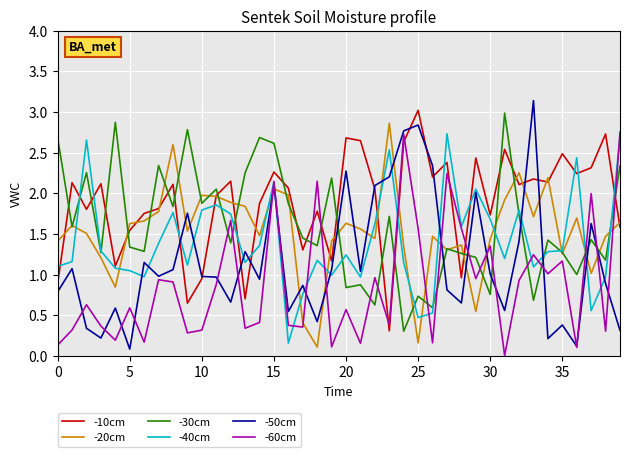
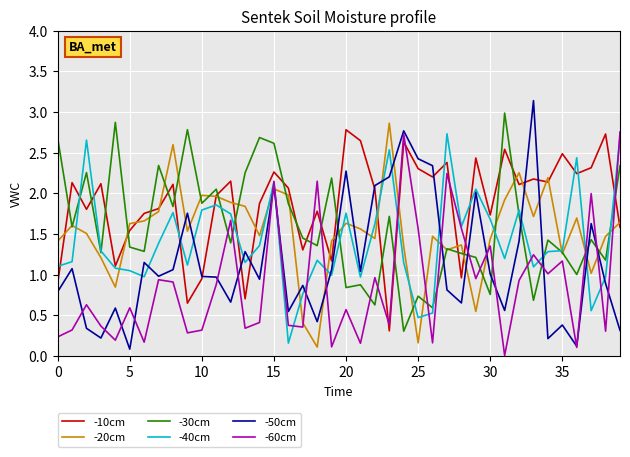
  {
    "-10cm": {
      "0": 0.9,
      "5": 1.5,
      "15": 2.3,
-     "20": 2.7,
-     "25": 3.0,
+     "20": 2.8,
+     "25": 2.3,
      "30": 1.7,
      "35": 2.5
    },
    "-20cm": {
      "0": 1.4,
      "5": 1.6,
      "10": 2.0,
      "15": 2.1,
      "20": 1.6,
      "25": 0.2,
      "30": 1.4
    },
    "-30cm": {
      "0": 2.7,
      "5": 1.3,
      "10": 1.9,
      "15": 2.6,
      "20": 0.8,
      "25": 0.7,
      "30": 0.8
    },
    "-40cm": {
      "0": 1.1,
      "5": 1.0,
      "10": 1.8,
-     "20": 1.2,
+     "20": 1.8,
      "25": 0.5,
      "30": 1.7
    },
    "-50cm": {
      "0": 0.8,
      "5": 0.1,
      "15": 2.1,
      "20": 2.3,
-     "25": 2.8,
+     "25": 2.4,
      "30": 1.0,
      "35": 0.4
    },
    "-60cm": {
-     "0": 0.1,
+     "0": 0.2,
      "5": 0.6,
      "10": 0.3,
      "20": 0.6,
      "25": 1.6,
      "30": 1.4,
      "35": 1.2
    }
  }
